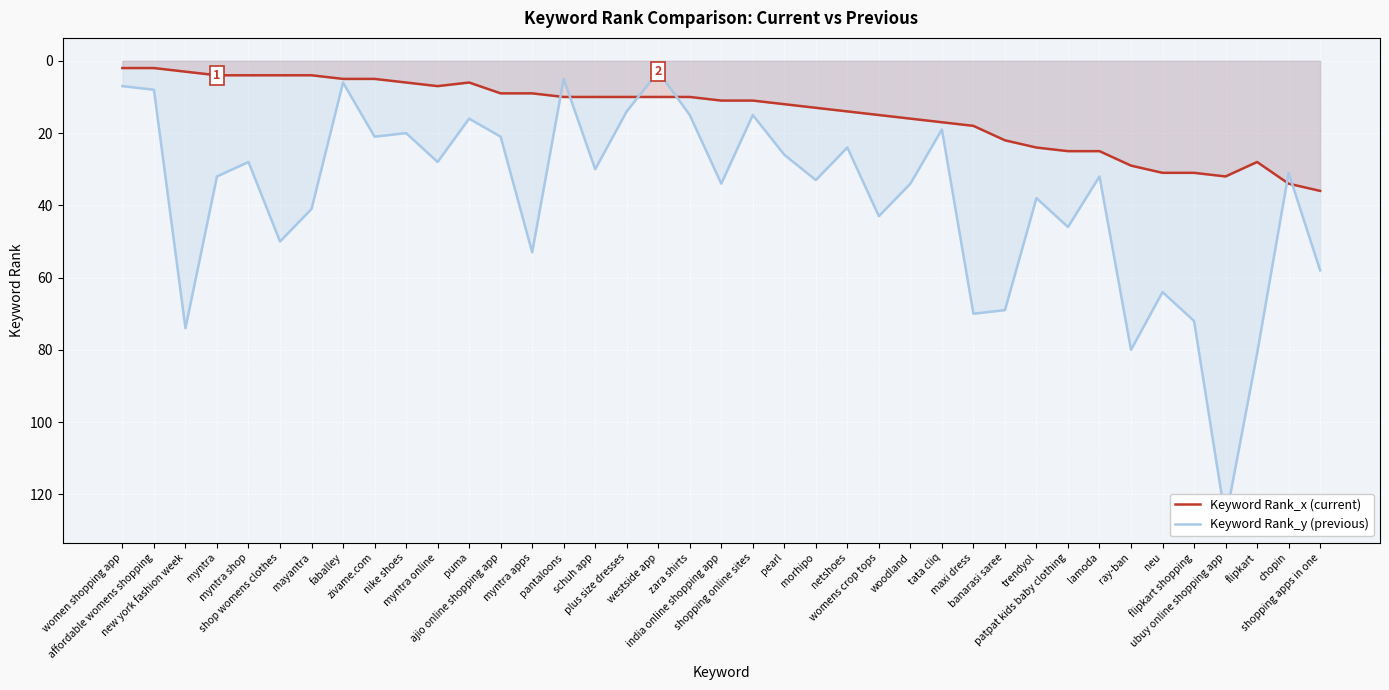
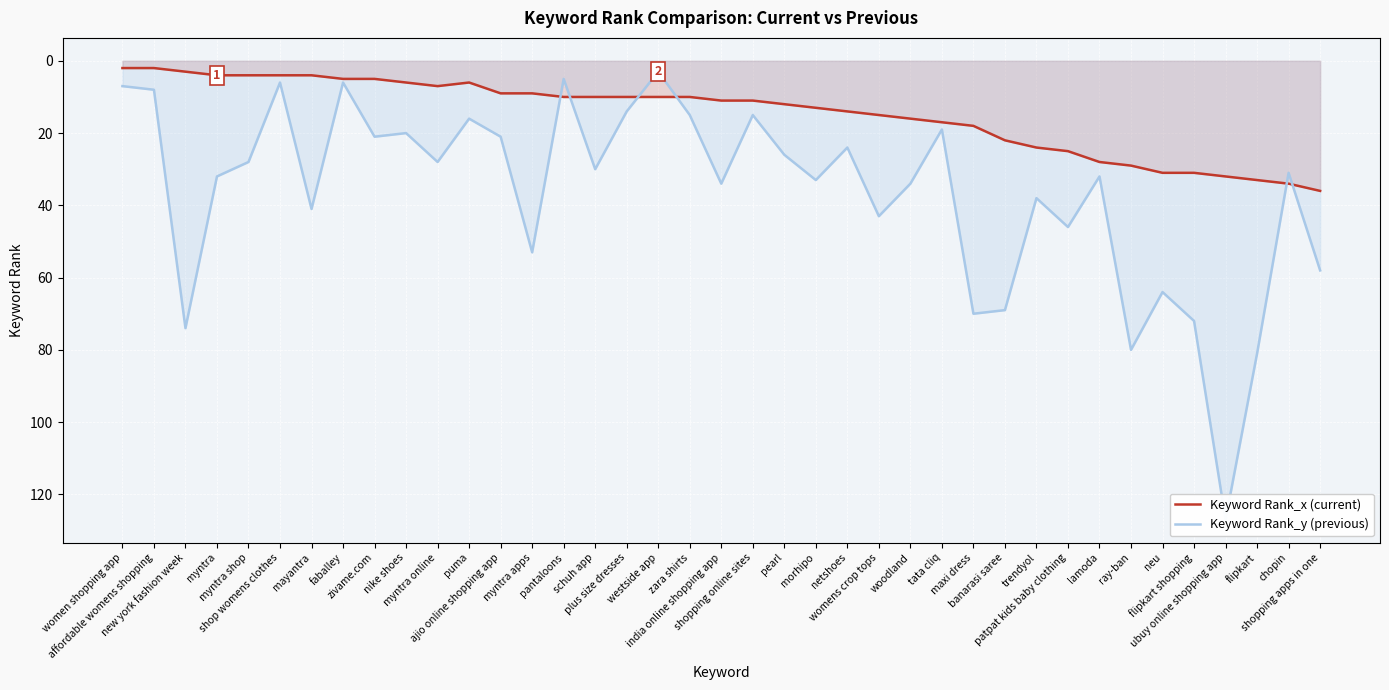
  {
    "Keyword Rank_x (current)": {
      "women shopping app": 2,
      "affordable womens shopping": 2,
      "new york fashion week": 3,
      "myntra shop": 4,
      "shop womens clothes": 4,
      "mayantra": 4,
      "faballey": 5,
      "zivame.com": 5,
      "nike shoes": 6,
      "myntra online": 7,
      "puma": 6,
      "ajio online shopping app": 9,
      "myntra apps": 9,
      "pantaloons": 10,
      "schuh app": 10,
      "plus size dresses": 10,
      "westside app": 10,
      "zara shirts": 10,
      "india online shopping app": 11,
      "shopping online sites": 11,
      "pearl": 12,
      "morhipo": 13,
      "netshoes": 14,
      "womens crop tops": 15,
      "woodland": 16,
      "tata cliq": 17,
      "maxi dress": 18,
      "banarasi saree": 22,
      "trendyol": 24,
      "patpat kids baby clothing": 25,
-     "lamoda": 25,
+     "lamoda": 28,
      "ray-ban": 29,
      "neu": 31,
      "flipkart shopping": 31,
      "ubuy online shopping app": 32,
-     "flipkart": 28,
+     "flipkart": 33,
      "chopin": 34,
      "shopping apps in one": 36
    },
    "Keyword Rank_y (previous)": {
      "women shopping app": 7,
      "affordable womens shopping": 8,
      "new york fashion week": 74,
      "myntra": 32,
      "myntra shop": 28,
-     "shop womens clothes": 50,
+     "shop womens clothes": 6,
      "mayantra": 41,
      "faballey": 6,
      "zivame.com": 21,
      "nike shoes": 20,
      "myntra online": 28,
      "puma": 16,
      "ajio online shopping app": 21,
      "myntra apps": 53,
      "pantaloons": 5,
      "schuh app": 30,
      "plus size dresses": 14,
      "zara shirts": 15,
      "india online shopping app": 34,
      "shopping online sites": 15,
      "pearl": 26,
      "morhipo": 33,
      "netshoes": 24,
      "womens crop tops": 43,
      "woodland": 34,
      "tata cliq": 19,
      "maxi dress": 70,
      "banarasi saree": 69,
      "trendyol": 38,
      "patpat kids baby clothing": 46,
      "lamoda": 32,
      "ray-ban": 80,
      "neu": 64,
      "flipkart shopping": 72,
      "flipkart": 81,
      "chopin": 31,
      "shopping apps in one": 58
    }
  }
